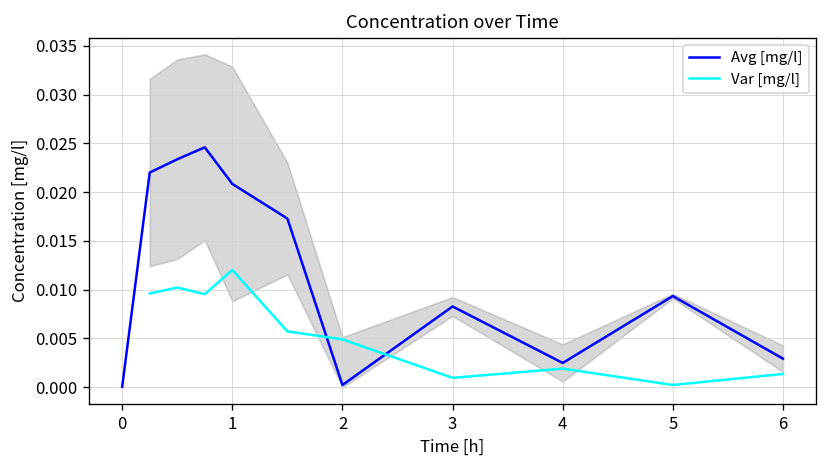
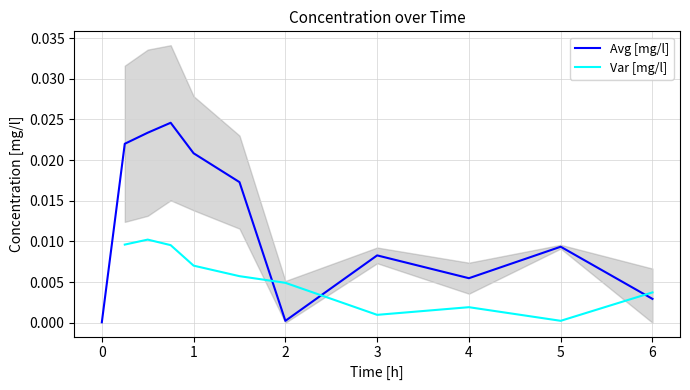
  {
    "Avg [mg/l]": {
      "0": 0.000,
      "1": 0.021,
      "2": 0.000,
      "3": 0.008,
-     "4": 0.002,
+     "4": 0.005,
      "6": 0.003
    },
    "Var [mg/l]": {
-     "1": 0.012,
+     "1": 0.007,
      "3": 0.001,
      "4": 0.002,
      "5": 0.000,
-     "6": 0.001
+     "6": 0.004
    }
  }
